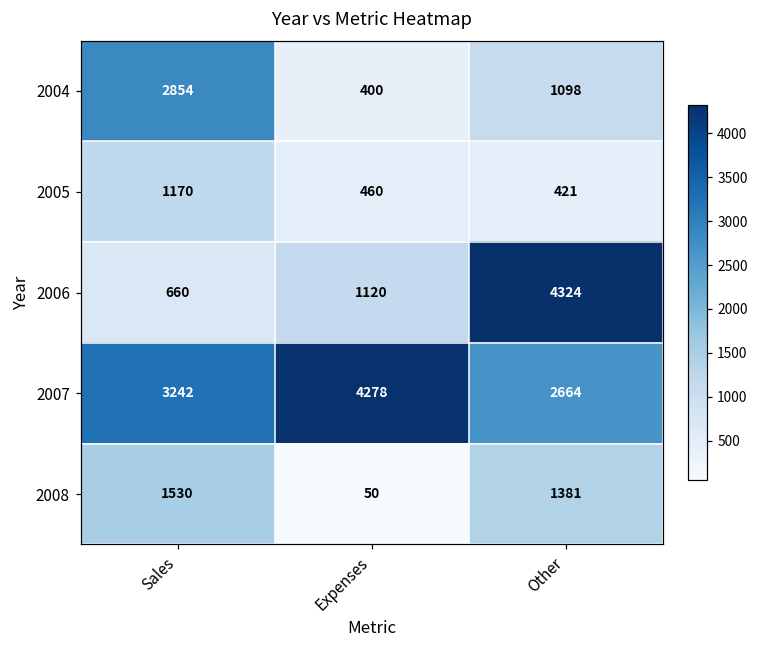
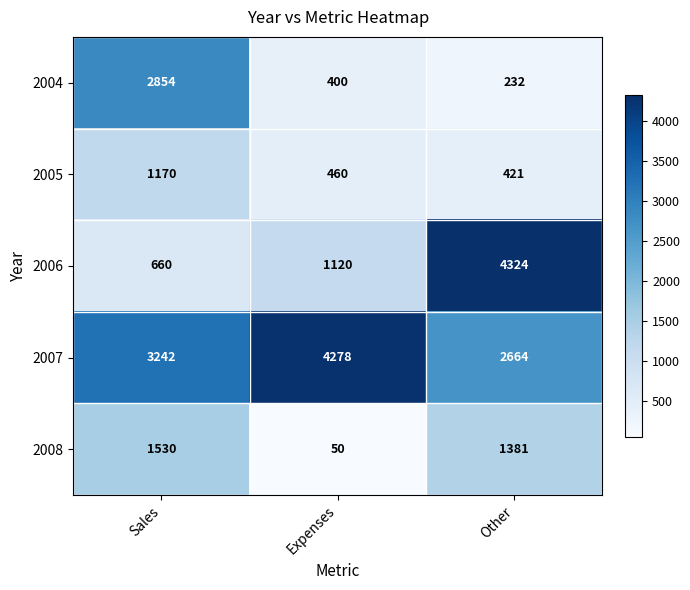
  {
    "2004": {
      "Sales": 2854,
      "Expenses": 400,
-     "Other": 1098
+     "Other": 232
    },
    "2005": {
      "Sales": 1170,
      "Expenses": 460,
      "Other": 421
    },
    "2006": {
      "Sales": 660,
      "Expenses": 1120,
      "Other": 4324
    },
    "2007": {
      "Sales": 3242,
      "Expenses": 4278,
      "Other": 2664
    },
    "2008": {
      "Sales": 1530,
      "Expenses": 50,
      "Other": 1381
    }
  }
